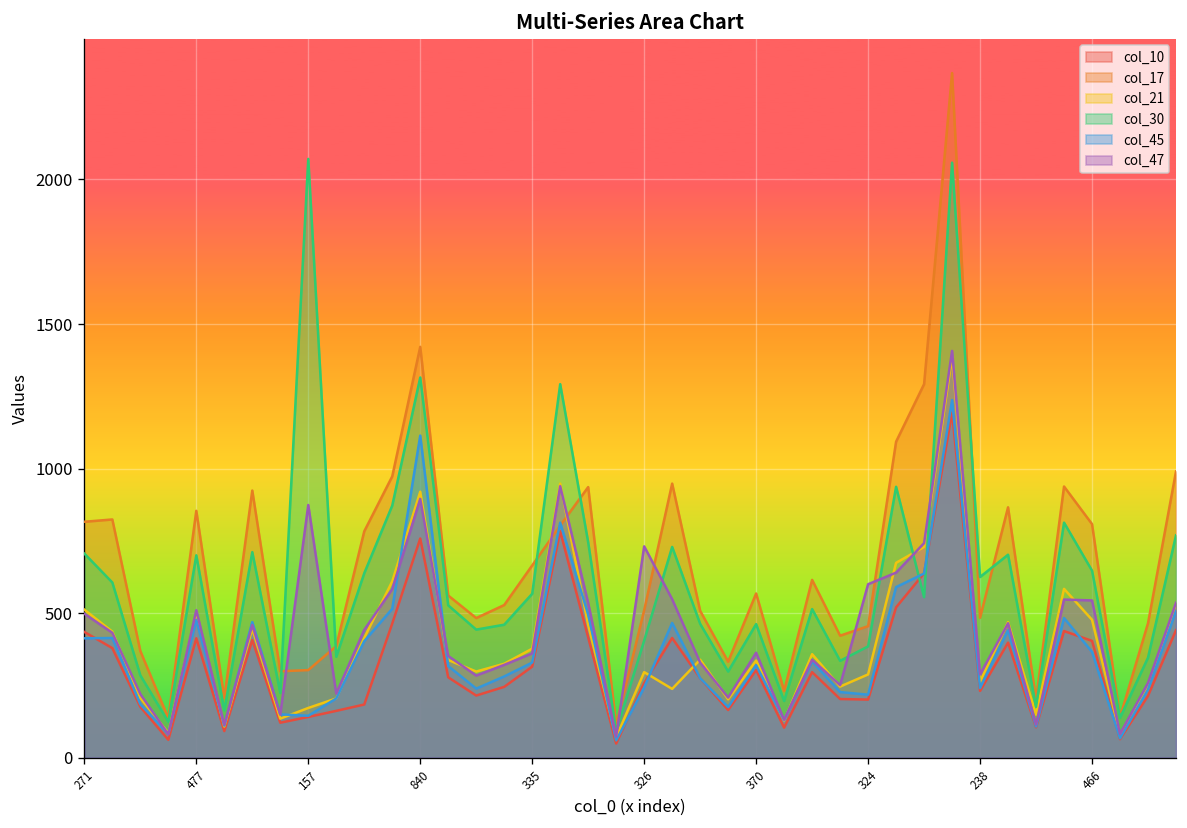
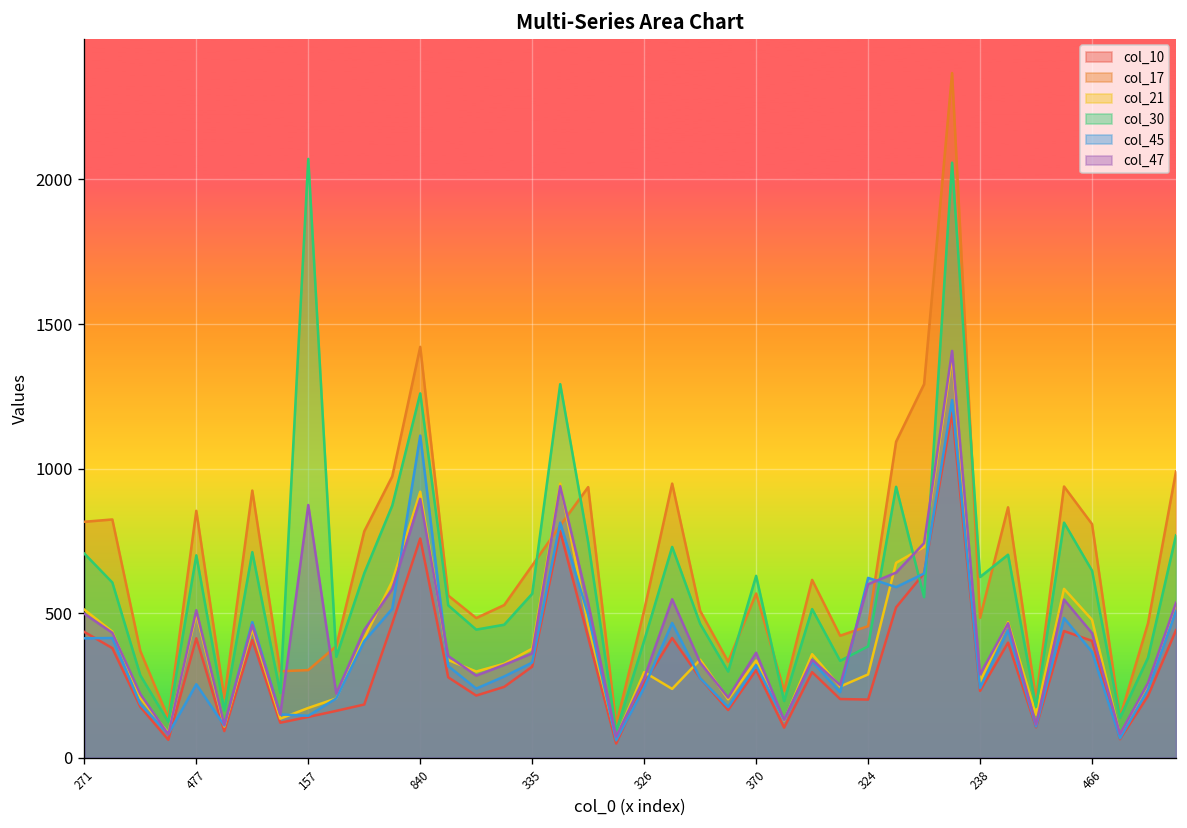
  {
    "col_30": {
      "271": 710,
      "477": 700,
      "157": 2070,
-     "840": 1320,
+     "840": 1260,
      "335": 570,
      "326": 410,
-     "370": 460,
+     "370": 630,
      "324": 390,
      "238": 630,
      "466": 650
    },
    "col_45": {
      "271": 410,
-     "477": 480,
+     "477": 250,
      "840": 1110,
      "335": 330,
      "326": 240,
      "370": 320,
-     "324": 220,
+     "324": 620,
      "466": 370
    },
    "col_47": {
      "271": 500,
      "477": 510,
      "157": 870,
      "840": 900,
      "335": 360,
-     "326": 730,
+     "326": 280,
      "370": 360,
      "324": 600,
      "238": 290,
-     "466": 540
+     "466": 430
    }
  }
